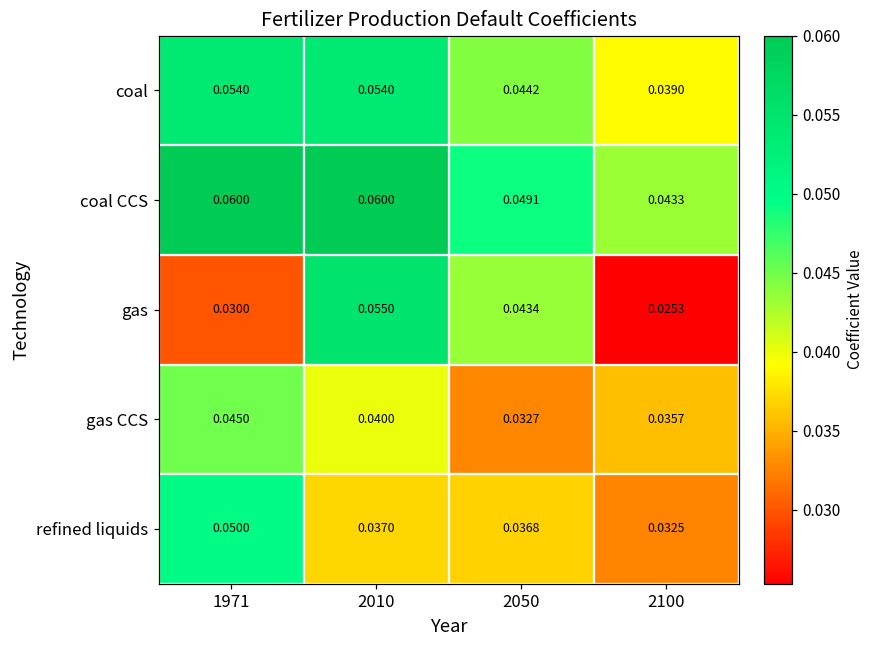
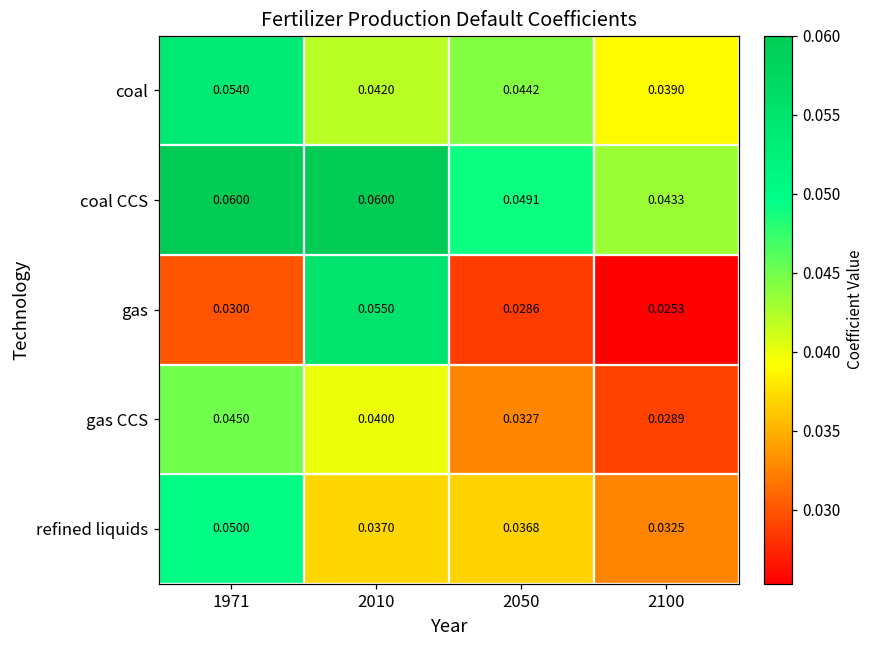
  {
    "coal": {
      "1971": 0.0540,
-     "2010": 0.0540,
+     "2010": 0.0420,
      "2050": 0.0442,
      "2100": 0.0390
    },
    "coal CCS": {
      "1971": 0.0600,
      "2010": 0.0600,
      "2050": 0.0491,
      "2100": 0.0433
    },
    "gas": {
      "1971": 0.0300,
      "2010": 0.0550,
-     "2050": 0.0434,
+     "2050": 0.0286,
      "2100": 0.0253
    },
    "gas CCS": {
      "1971": 0.0450,
      "2010": 0.0400,
      "2050": 0.0327,
-     "2100": 0.0357
+     "2100": 0.0289
    },
    "refined liquids": {
      "1971": 0.0500,
      "2010": 0.0370,
      "2050": 0.0368,
      "2100": 0.0325
    }
  }
